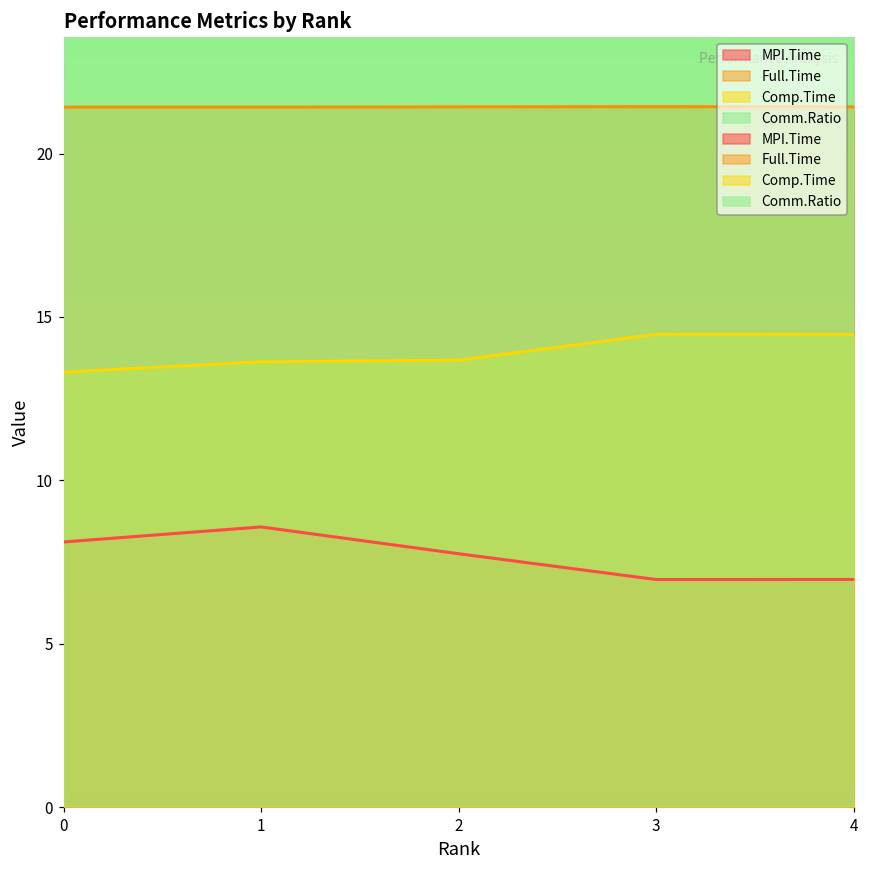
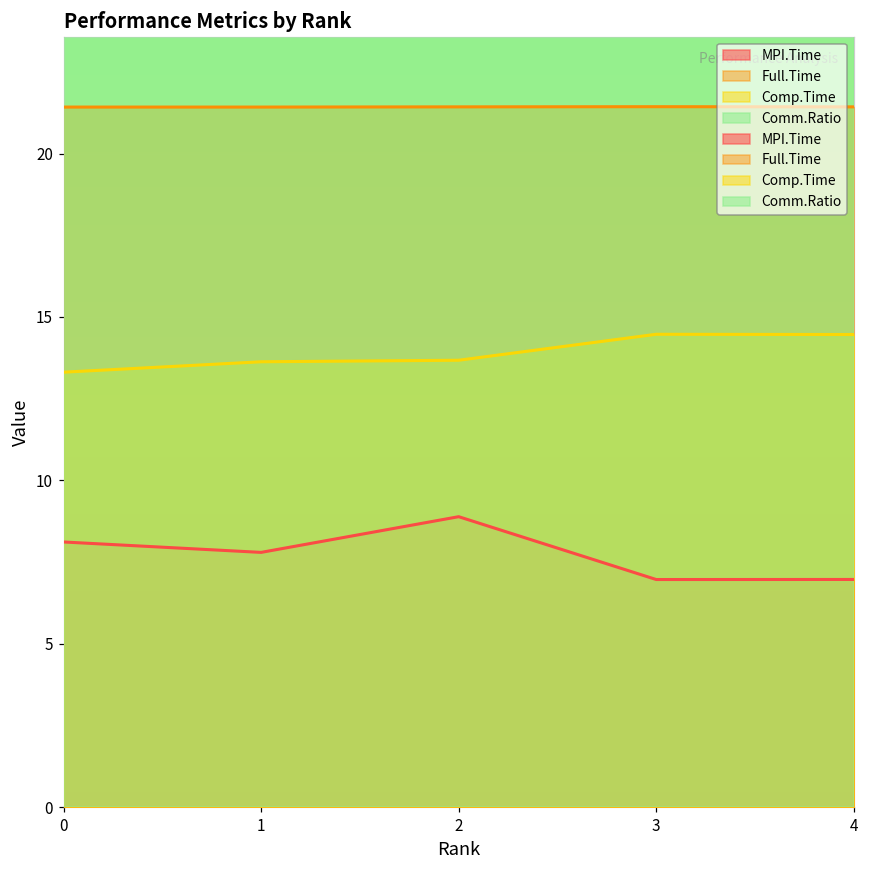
  {
    "MPI.Time": {
      "0": 8.1,
-     "1": 8.6,
-     "2": 7.8,
+     "1": 7.8,
+     "2": 8.9,
      "3": 7.0,
      "4": 7.0
    }
  }
